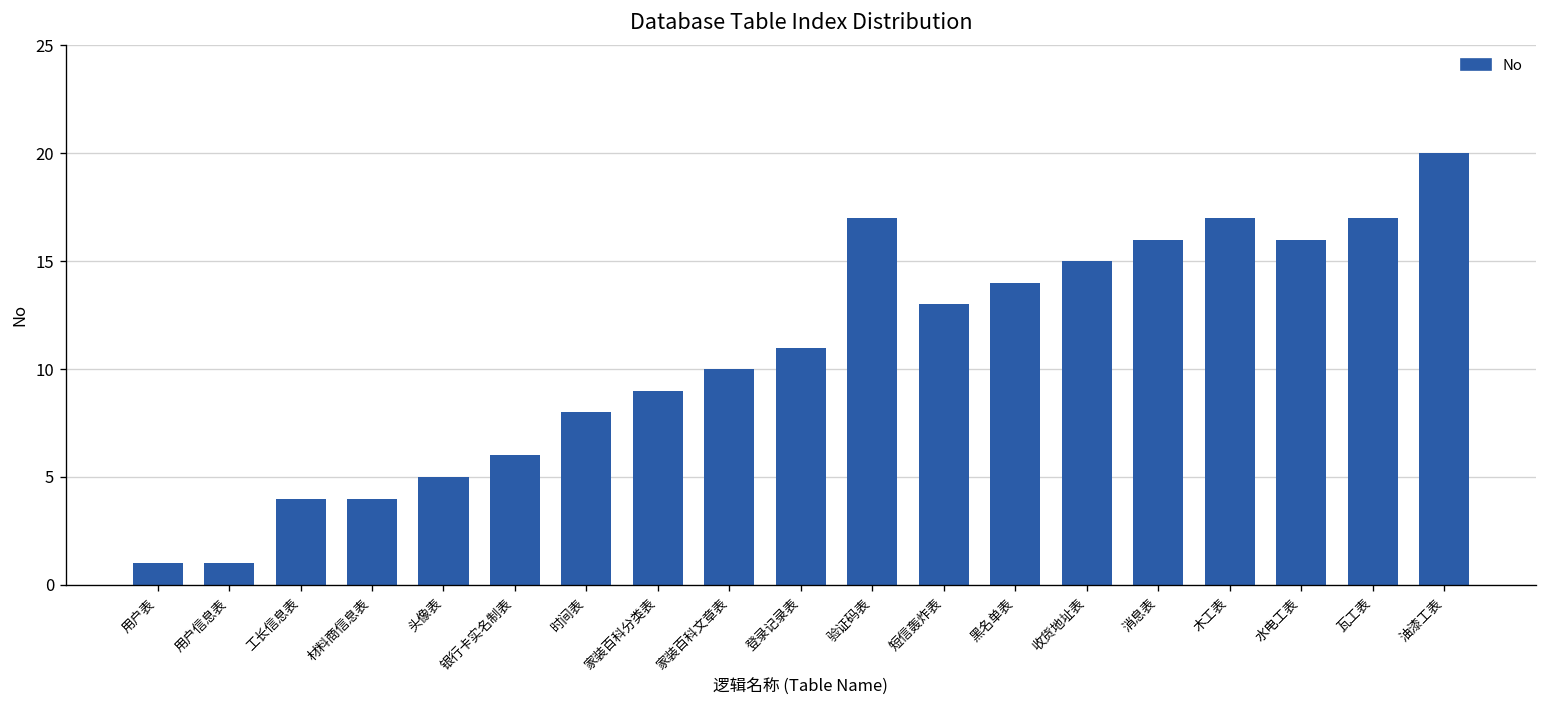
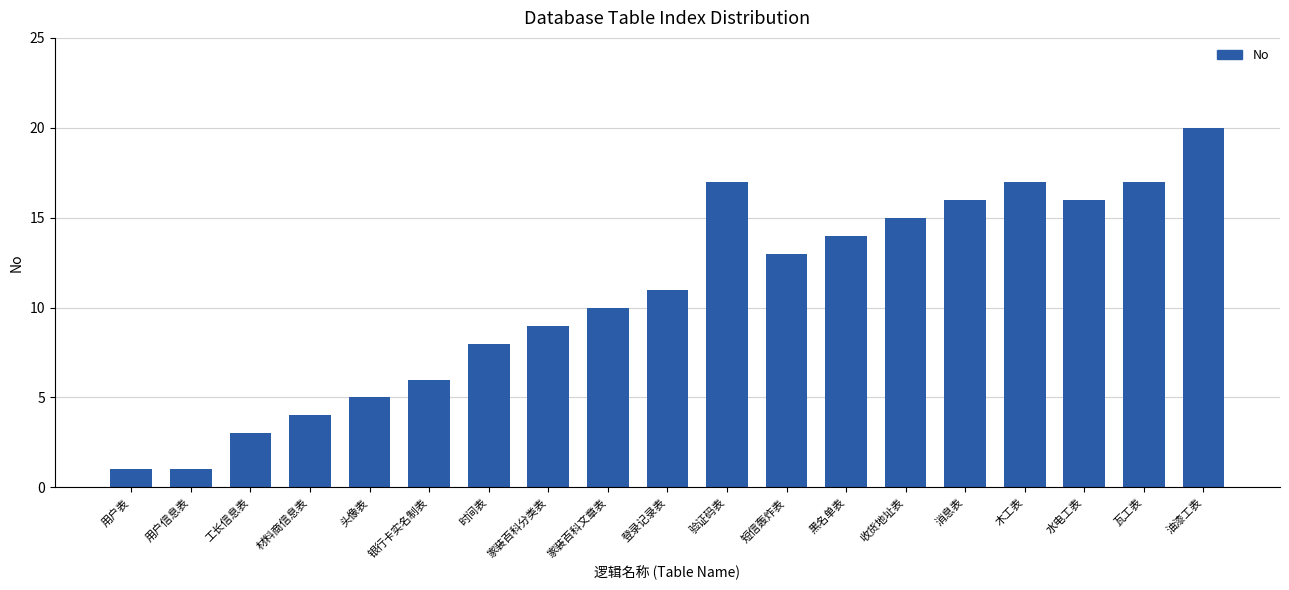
  {
    "用户表": 1,
    "用户信息表": 1,
-   "工长信息表": 4,
+   "工长信息表": 3,
    "材料商信息表": 4,
    "头像表": 5,
    "银行卡实名制表": 6,
    "时间表": 8,
    "家装百科分类表": 9,
    "家装百科文章表": 10,
    "登录记录表": 11,
    "验证码表": 17,
    "短信轰炸表": 13,
    "黑名单表": 14,
    "收货地址表": 15,
    "消息表": 16,
    "木工表": 17,
    "水电工表": 16,
    "瓦工表": 17,
    "油漆工表": 20
  }
